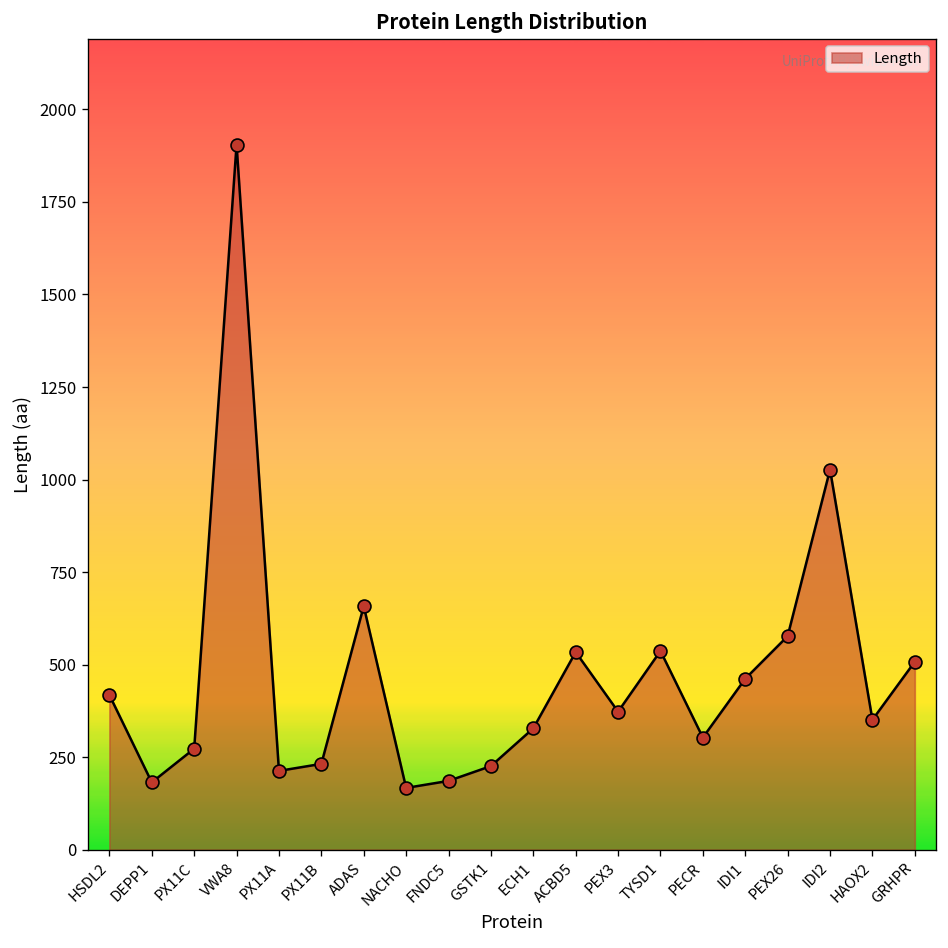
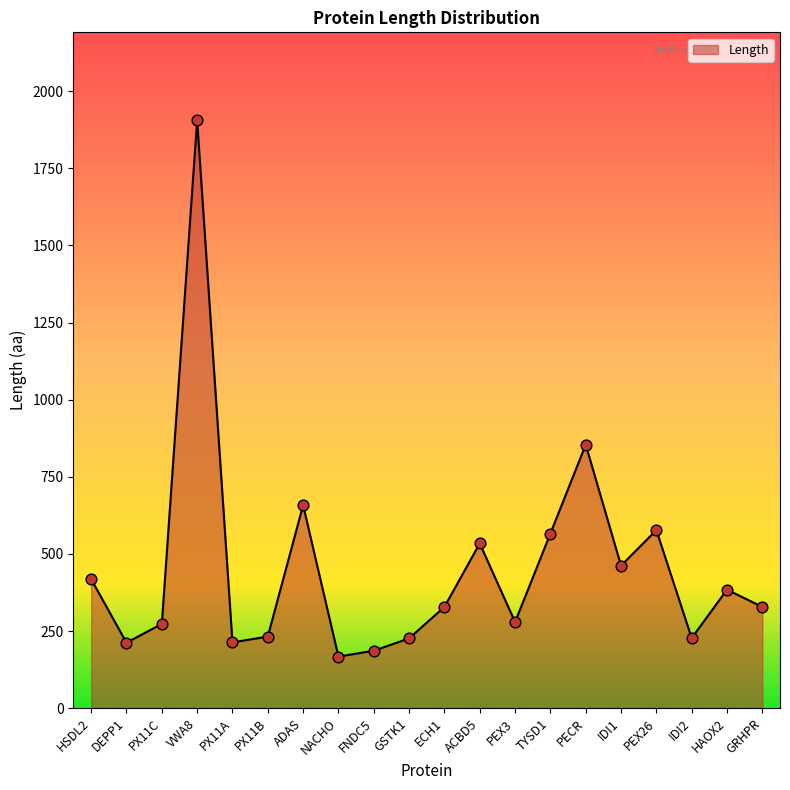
  {
    "HSDL2": 420,
-   "DEPP1": 180,
+   "DEPP1": 210,
    "PX11C": 270,
    "VWA8": 1910,
    "PX11A": 210,
    "PX11B": 230,
    "ADAS": 660,
    "NACHO": 170,
    "FNDC5": 190,
    "GSTK1": 230,
    "ECH1": 330,
    "ACBD5": 530,
-   "PEX3": 370,
-   "TYSD1": 540,
-   "PECR": 300,
+   "PEX3": 280,
+   "TYSD1": 570,
+   "PECR": 850,
    "IDI1": 460,
    "PEX26": 580,
-   "IDI2": 1030,
-   "HAOX2": 350,
-   "GRHPR": 510
+   "IDI2": 230,
+   "HAOX2": 380,
+   "GRHPR": 330
  }
